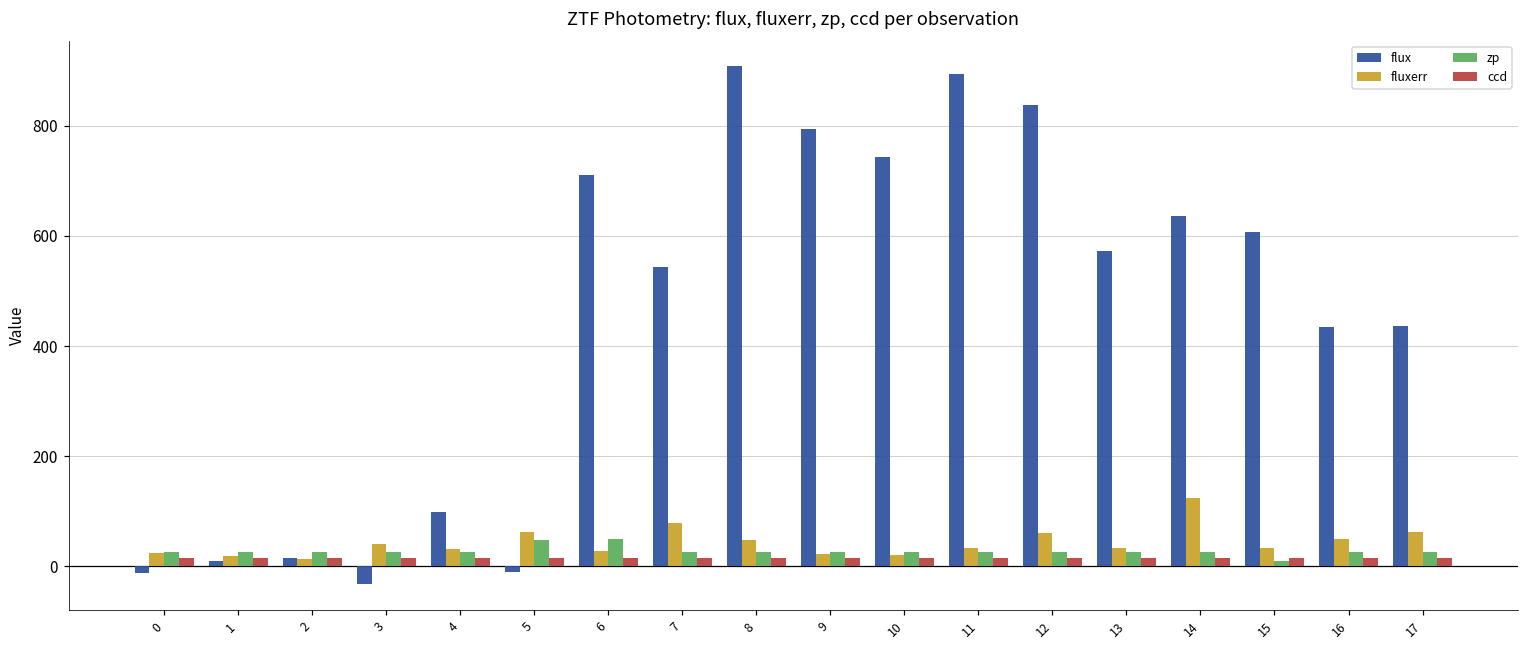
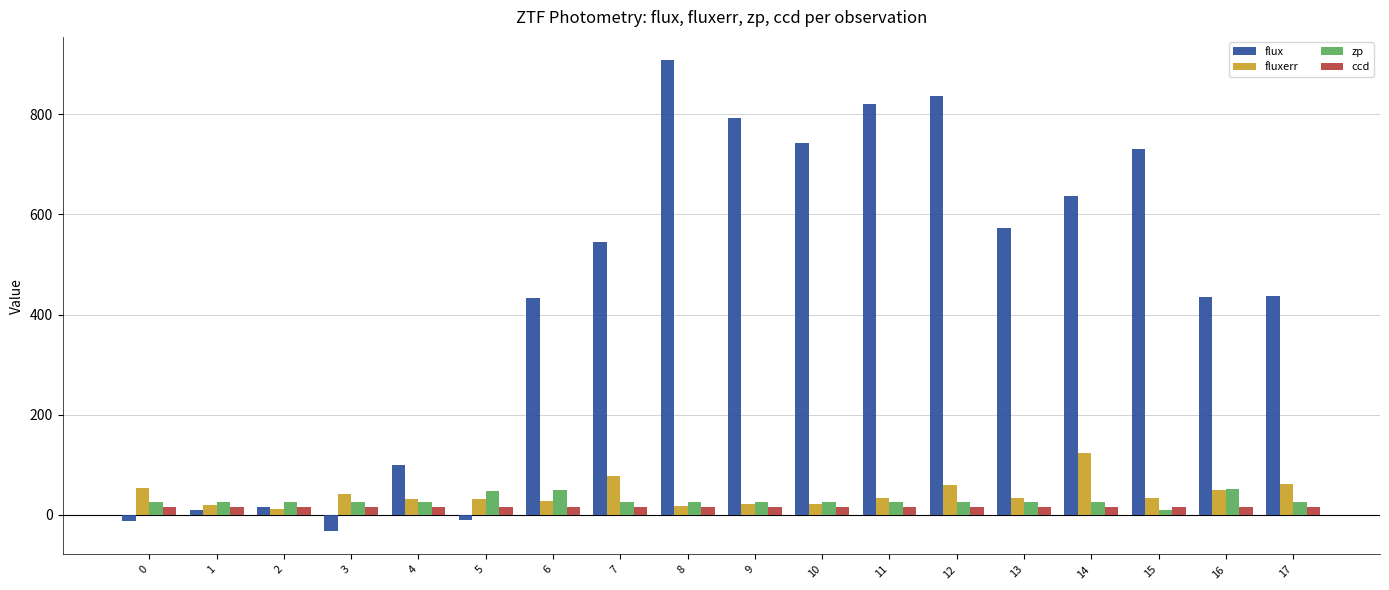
  {
    "flux": {
      "0": -10,
      "1": 10,
      "2": 20,
      "3": -30,
      "4": 100,
      "5": -10,
-     "6": 710,
+     "6": 430,
      "7": 540,
      "8": 910,
      "9": 790,
      "10": 740,
-     "11": 890,
+     "11": 820,
      "12": 840,
      "13": 570,
      "14": 640,
-     "15": 610,
+     "15": 730,
      "16": 430,
      "17": 440
    },
    "fluxerr": {
-     "0": 20,
+     "0": 50,
      "1": 20,
      "2": 10,
      "3": 40,
      "4": 30,
-     "5": 60,
+     "5": 30,
      "6": 30,
      "7": 80,
-     "8": 50,
+     "8": 20,
      "9": 20,
      "10": 20,
      "11": 30,
      "12": 60,
      "13": 30,
      "14": 120,
      "15": 30,
      "16": 50,
      "17": 60
    },
    "zp": {
      "0": 30,
      "1": 30,
      "2": 30,
      "3": 30,
      "4": 30,
      "5": 50,
      "6": 50,
      "7": 30,
      "8": 30,
      "9": 30,
      "10": 30,
      "11": 30,
      "12": 30,
      "13": 30,
      "14": 30,
      "15": 10,
-     "16": 30,
+     "16": 50,
      "17": 30
    },
    "ccd": {
      "0": 20,
      "1": 20,
      "2": 20,
      "3": 20,
      "4": 20,
      "5": 20,
      "6": 20,
      "7": 20,
      "8": 20,
      "9": 20,
      "10": 20,
      "11": 20,
      "12": 20,
      "13": 20,
      "14": 20,
      "15": 20,
      "16": 20,
      "17": 20
    }
  }
